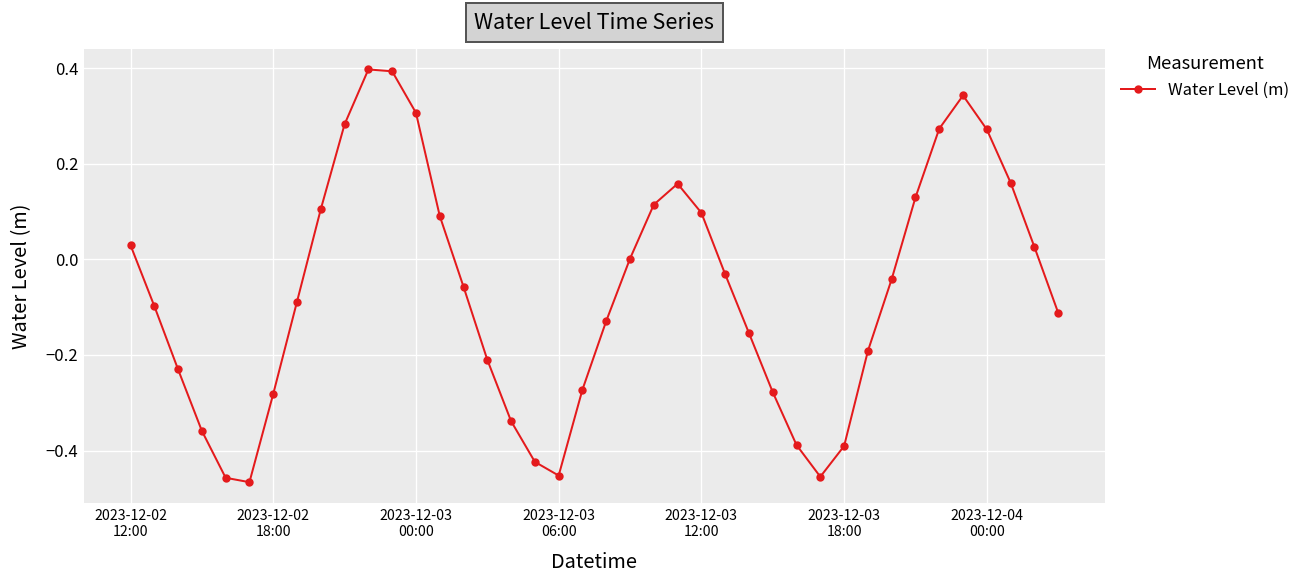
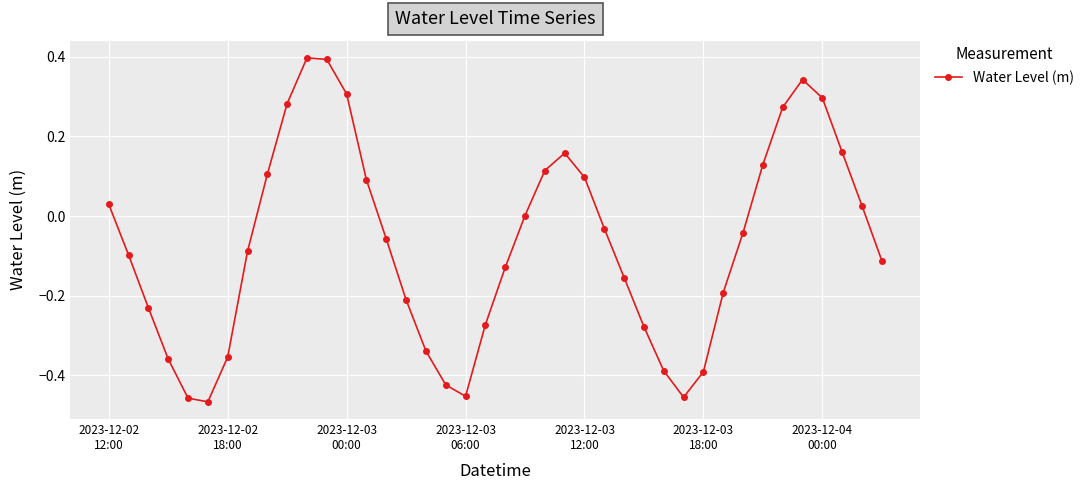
  {
    "2023-12-02 12:00": 0.03,
-   "2023-12-02 18:00": -0.28,
+   "2023-12-02 18:00": -0.35,
    "2023-12-03 00:00": 0.31,
    "2023-12-03 06:00": -0.45,
    "2023-12-03 12:00": 0.10,
    "2023-12-03 18:00": -0.39,
-   "2023-12-04 00:00": 0.27
+   "2023-12-04 00:00": 0.30
  }
